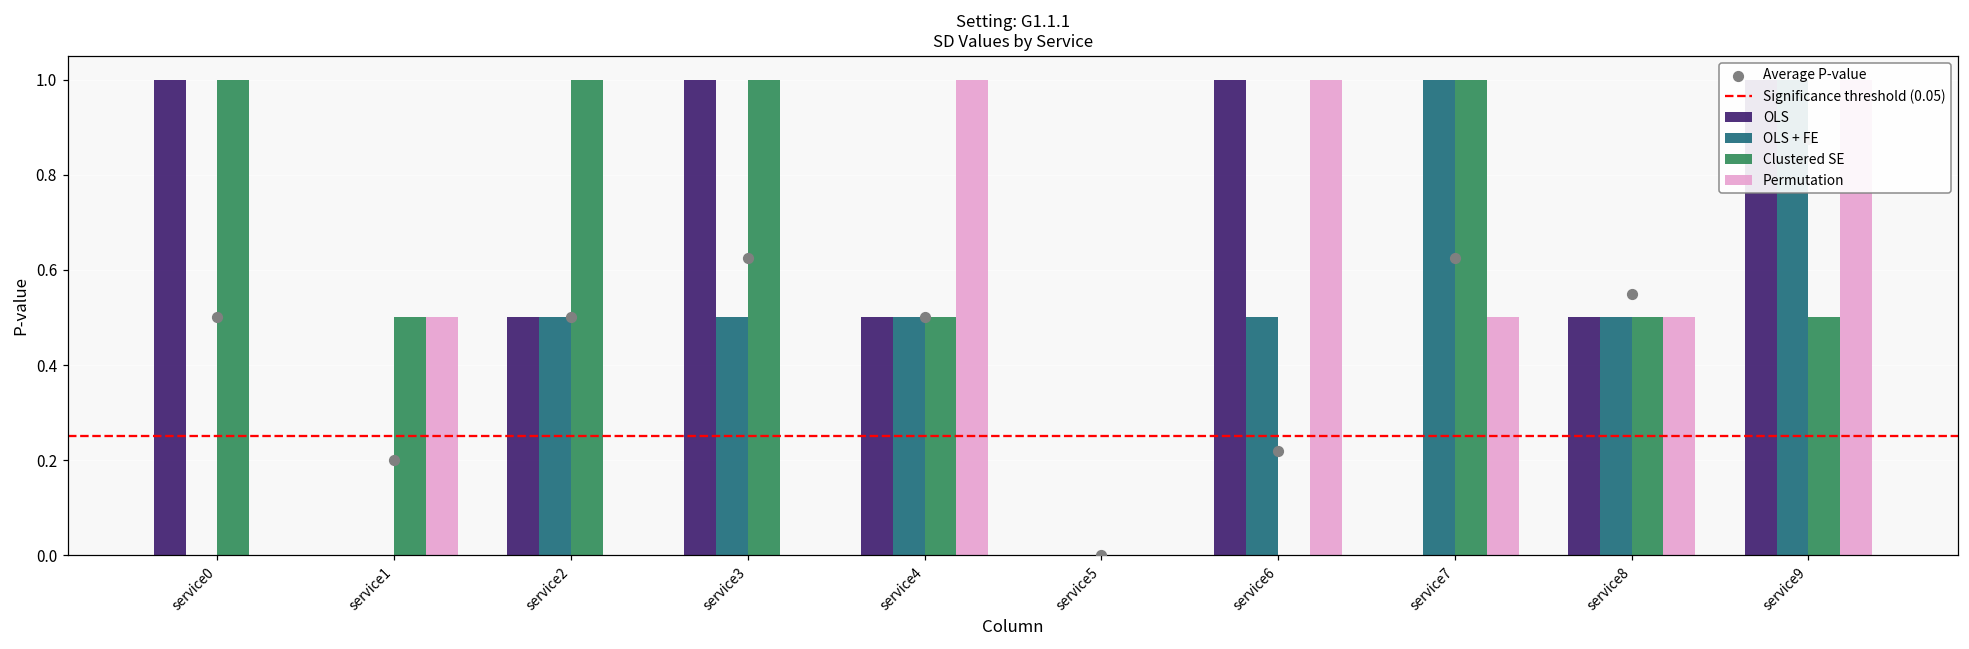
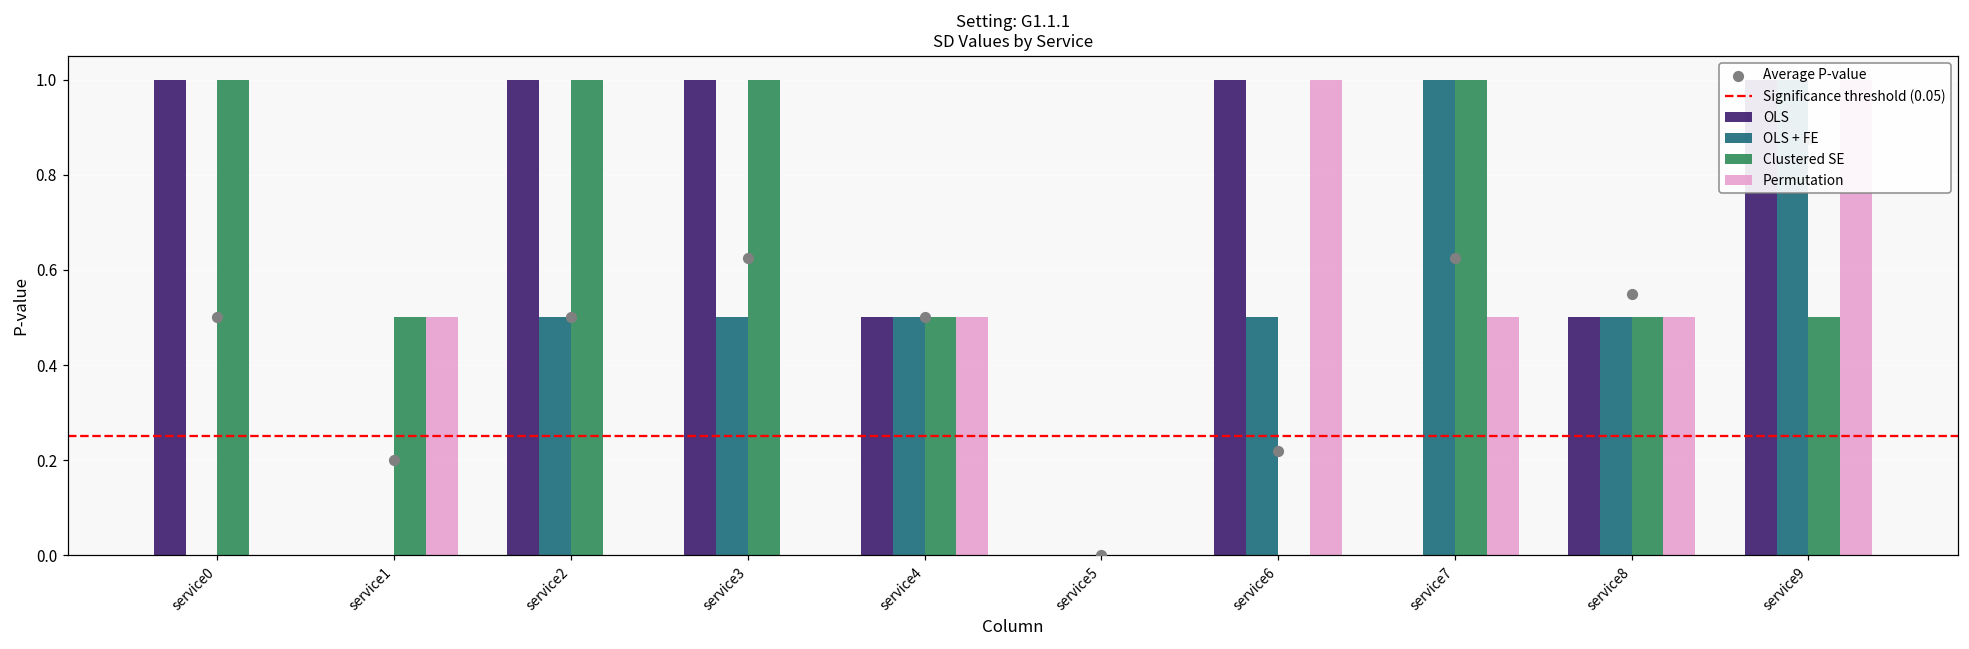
  {
    "OLS": {
      "service0": 1.00,
      "service1": 0.00,
-     "service2": 0.50,
+     "service2": 1.00,
      "service3": 1.00,
      "service4": 0.50,
      "service5": 0.00,
      "service6": 1.00,
      "service7": 0.00,
      "service8": 0.50
    },
    "Permutation": {
      "service0": 0.00,
      "service1": 0.50,
      "service2": 0.00,
      "service3": 0.00,
-     "service4": 1.00,
+     "service4": 0.50,
      "service5": 0.00,
      "service6": 1.00,
      "service7": 0.50,
      "service8": 0.50
    }
  }
